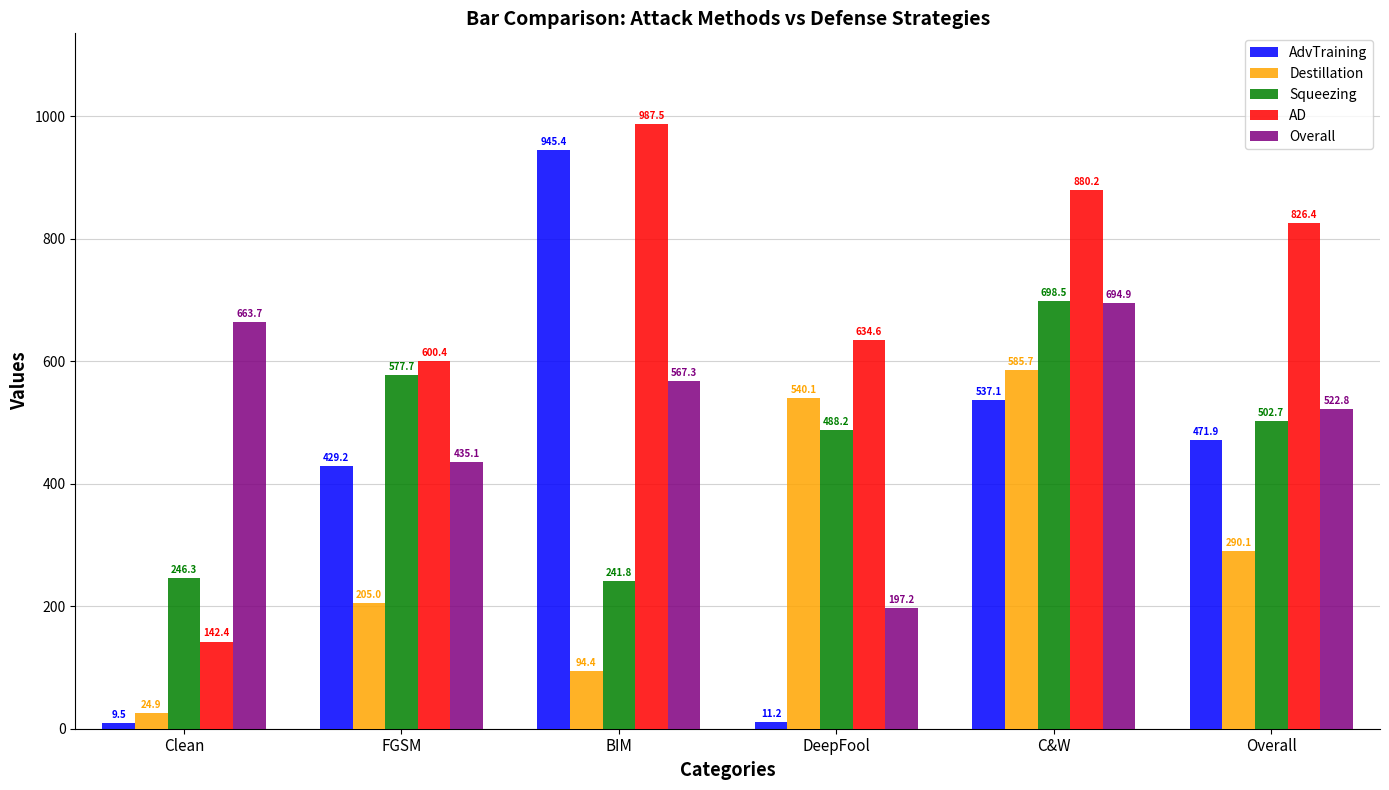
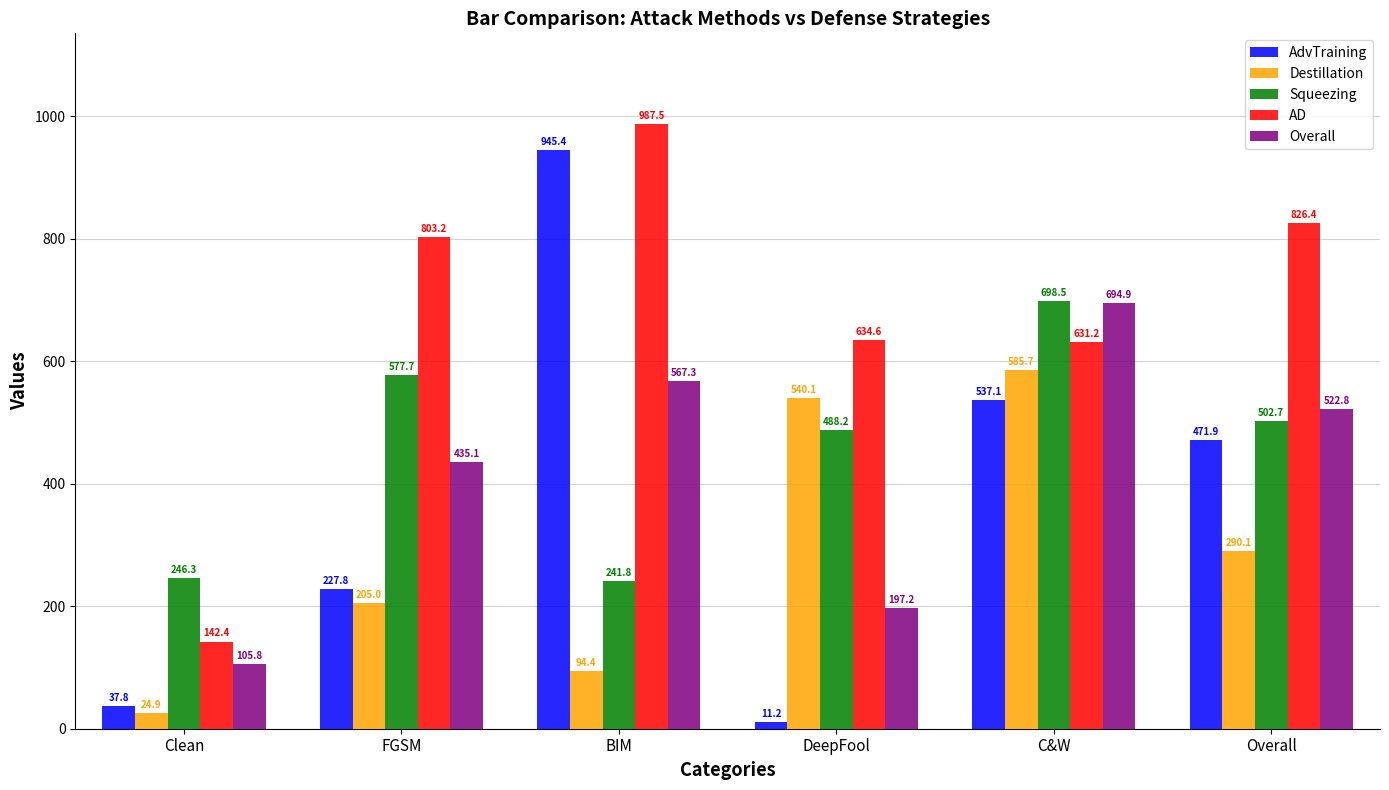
  {
    "AdvTraining": {
-     "Clean": 9.5,
-     "FGSM": 429.2,
+     "Clean": 37.8,
+     "FGSM": 227.8,
      "BIM": 945.4,
      "DeepFool": 11.2,
      "C&W": 537.1,
      "Overall": 471.9
    },
    "Destillation": {
      "Clean": 24.9,
      "FGSM": 205.0,
      "BIM": 94.4,
      "DeepFool": 540.1,
      "C&W": 585.7,
      "Overall": 290.1
    },
    "Squeezing": {
      "Clean": 246.3,
      "FGSM": 577.7,
      "BIM": 241.8,
      "DeepFool": 488.2,
      "C&W": 698.5,
      "Overall": 502.7
    },
    "AD": {
      "Clean": 142.4,
-     "FGSM": 600.4,
+     "FGSM": 803.2,
      "BIM": 987.5,
      "DeepFool": 634.6,
-     "C&W": 880.2,
+     "C&W": 631.2,
      "Overall": 826.4
    },
    "Overall": {
-     "Clean": 663.7,
+     "Clean": 105.8,
      "FGSM": 435.1,
      "BIM": 567.3,
      "DeepFool": 197.2,
      "C&W": 694.9,
      "Overall": 522.8
    }
  }
